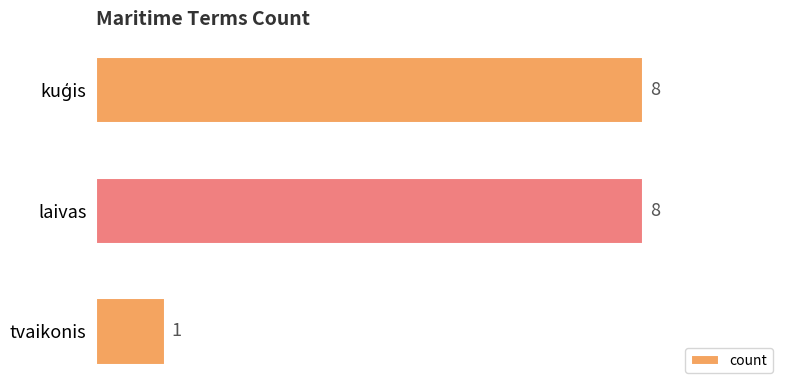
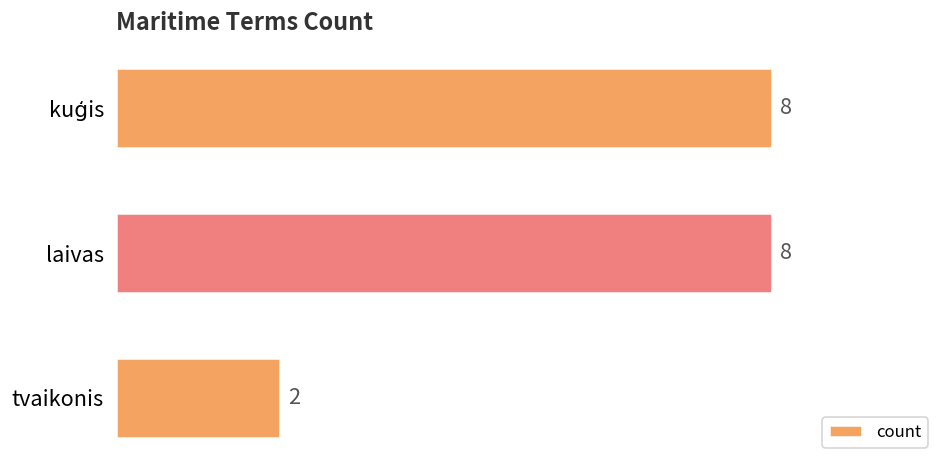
  {
    "kuģis": 8,
    "laivas": 8,
-   "tvaikonis": 1
+   "tvaikonis": 2
  }
